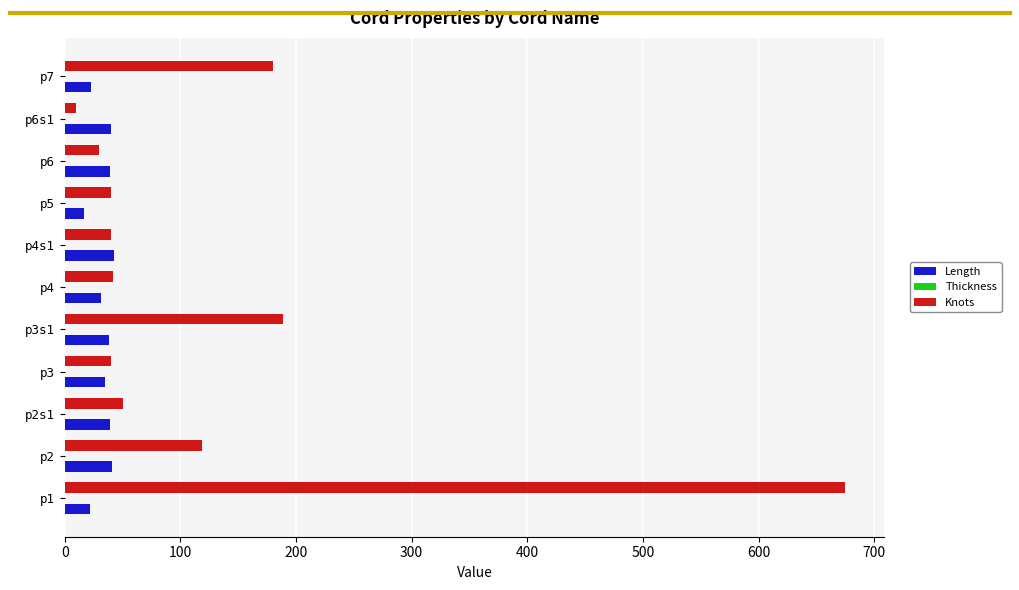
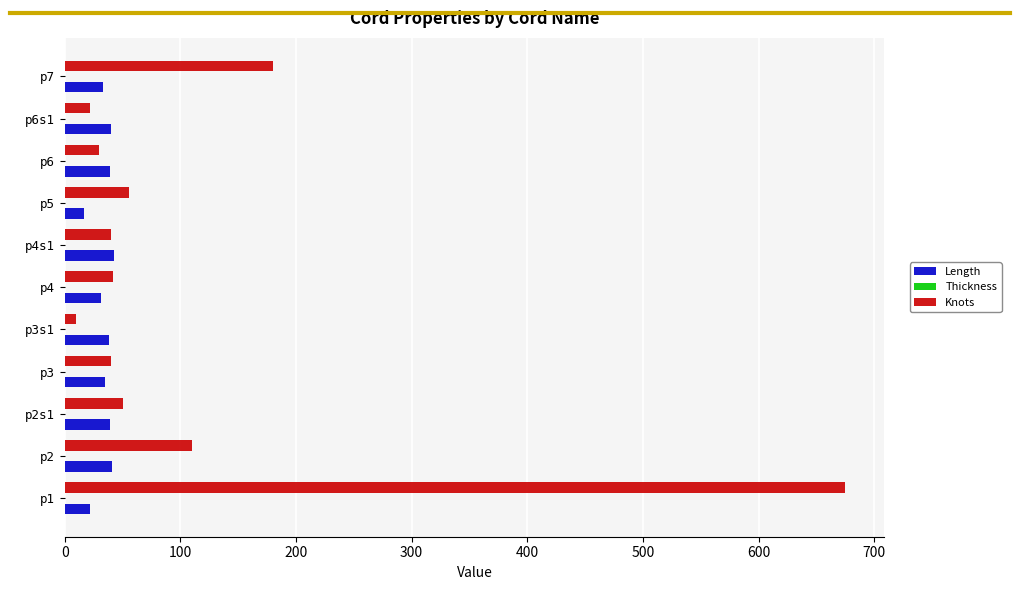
  {
    "Length": {
-     "p7": 22,
+     "p7": 33,
      "p6s1": 40,
      "p6": 40,
      "p5": 17,
      "p4s1": 43,
      "p4": 31,
      "p3s1": 39,
      "p3": 35,
      "p2s1": 39,
      "p2": 41,
      "p1": 22
    },
    "Thickness": {
      "p7": 0,
      "p6s1": 0,
      "p6": 0,
      "p5": 0,
      "p4s1": 0,
      "p4": 0,
      "p3s1": 0,
      "p3": 0,
      "p2s1": 0,
      "p2": 0,
      "p1": 0
    },
    "Knots": {
      "p7": 180,
-     "p6s1": 10,
+     "p6s1": 22,
      "p6": 30,
-     "p5": 40,
+     "p5": 56,
      "p4s1": 40,
      "p4": 42,
-     "p3s1": 189,
+     "p3s1": 10,
      "p3": 40,
      "p2s1": 50,
-     "p2": 119,
+     "p2": 110,
      "p1": 675
    }
  }
